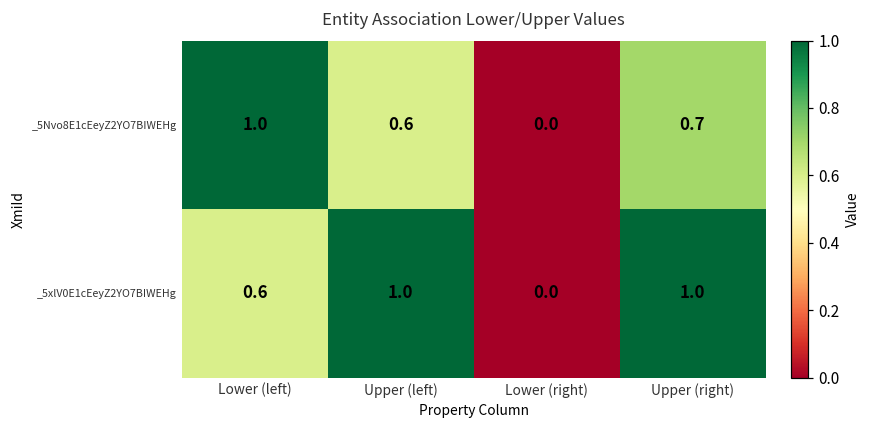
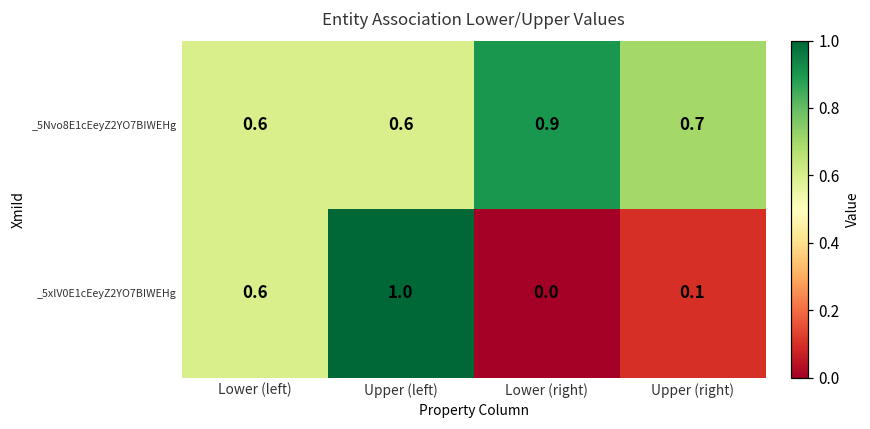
  {
    "_5Nvo8E1cEeyZ2YO7BIWEHg": {
-     "Lower (left)": 1.0,
+     "Lower (left)": 0.6,
      "Upper (left)": 0.6,
-     "Lower (right)": 0.0,
+     "Lower (right)": 0.9,
      "Upper (right)": 0.7
    },
    "_5xlV0E1cEeyZ2YO7BIWEHg": {
      "Lower (left)": 0.6,
      "Upper (left)": 1.0,
      "Lower (right)": 0.0,
-     "Upper (right)": 1.0
+     "Upper (right)": 0.1
    }
  }
